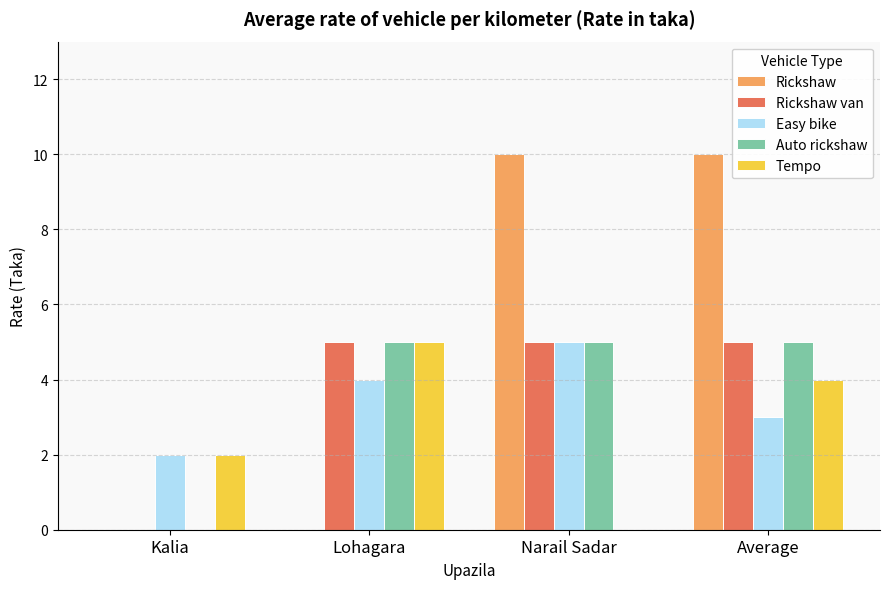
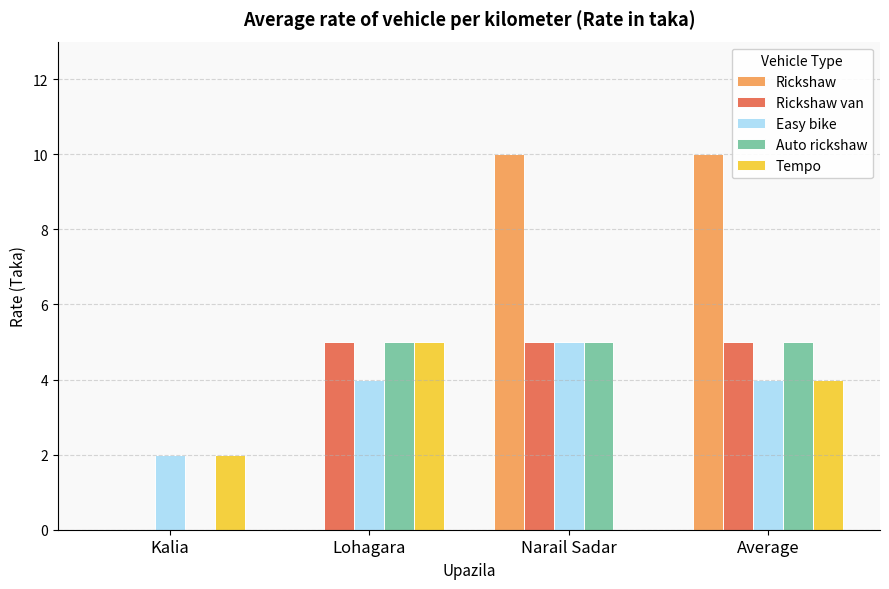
  {
    "Easy bike": {
      "Kalia": 2,
      "Lohagara": 4,
      "Narail Sadar": 5,
-     "Average": 3
+     "Average": 4
    },
    "Auto rickshaw": {
      "Kalia": 0,
      "Lohagara": 5,
      "Narail Sadar": 5,
      "Average": 5
    }
  }
